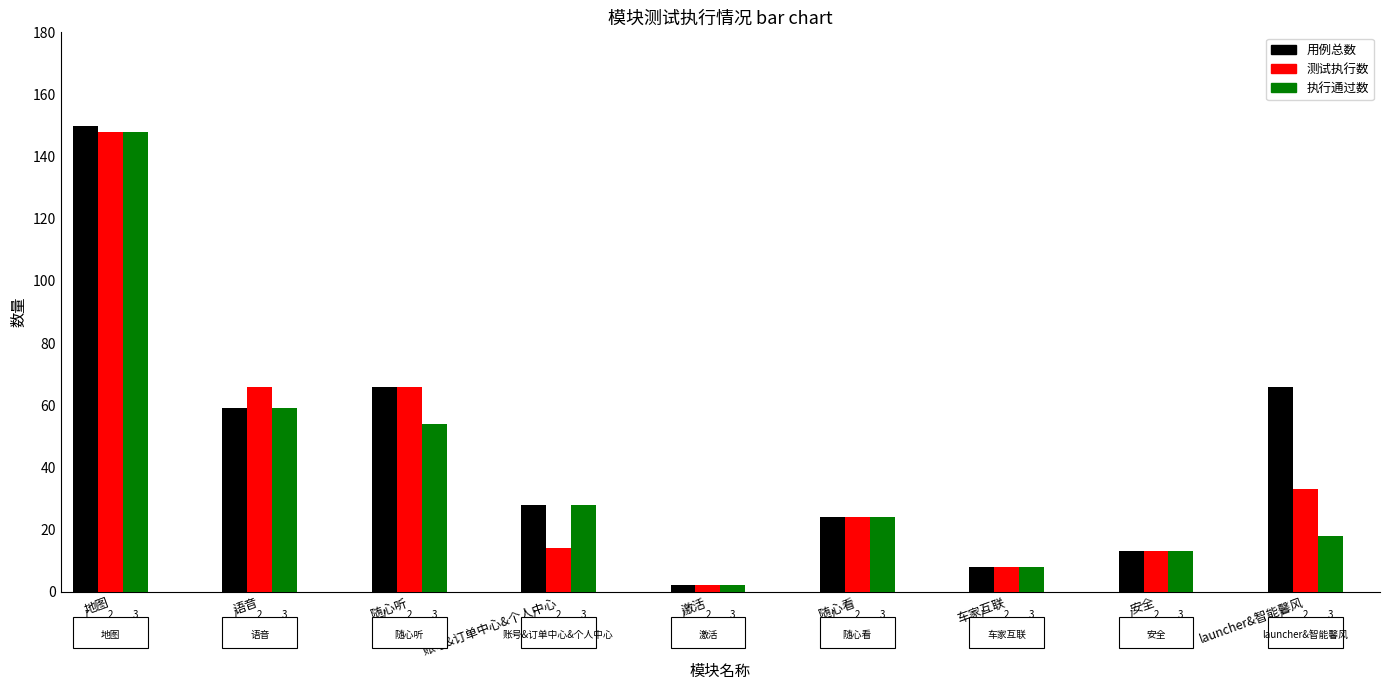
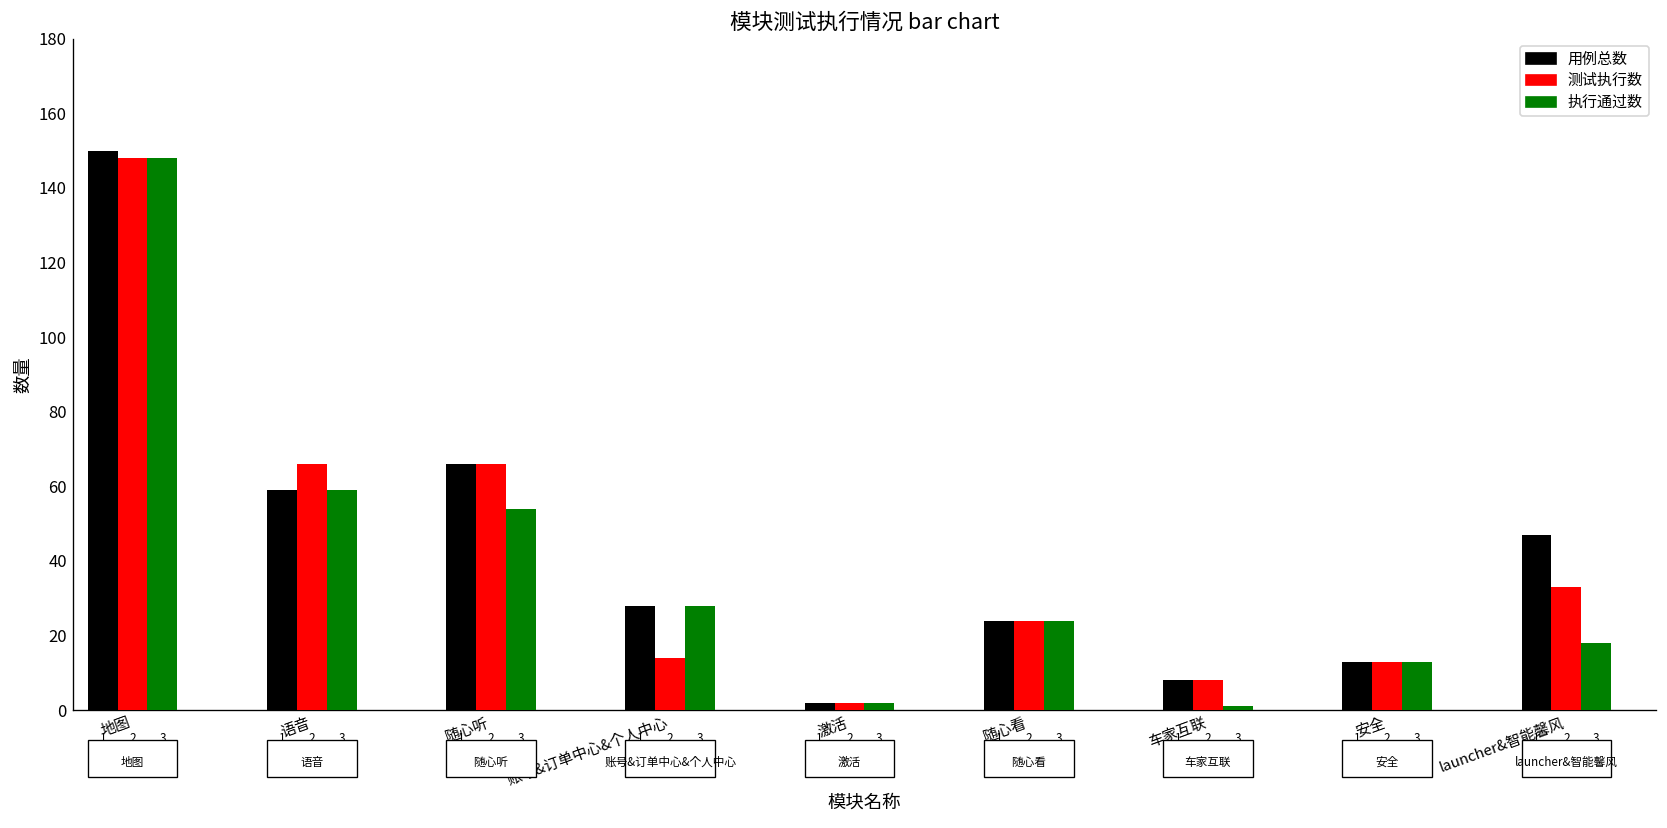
  {
    "用例总数": {
      "地图": 150,
      "语音": 59,
      "随心听": 66,
      "账号&订单中心&个人中心": 28,
      "随心看": 24,
      "车家互联": 8,
      "安全": 13,
-     "launcher&智能馨风": 66
+     "launcher&智能馨风": 47
    },
    "测试执行数": {
      "地图": 148,
      "语音": 66,
      "随心听": 66,
      "账号&订单中心&个人中心": 14,
      "随心看": 24,
      "车家互联": 8,
      "安全": 13,
      "launcher&智能馨风": 33
    },
    "执行通过数": {
      "地图": 148,
      "语音": 59,
      "随心听": 54,
      "账号&订单中心&个人中心": 28,
      "随心看": 24,
-     "车家互联": 8,
+     "车家互联": 1,
      "安全": 13,
      "launcher&智能馨风": 18
    }
  }
